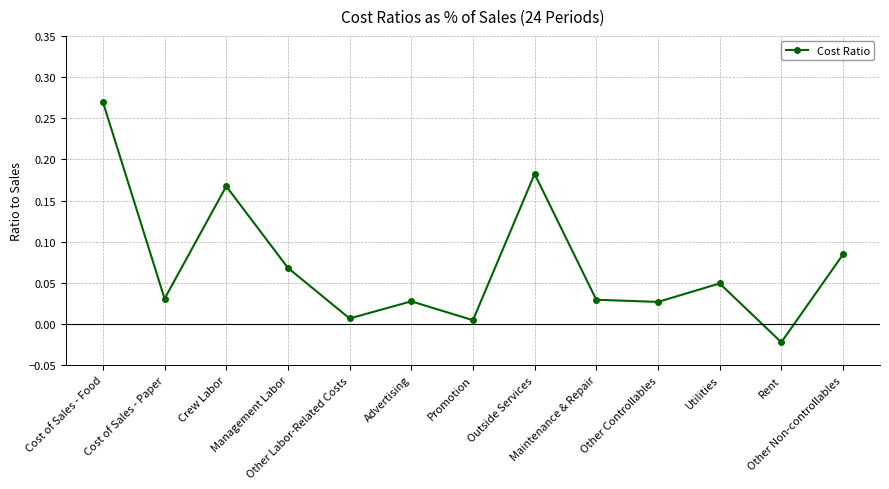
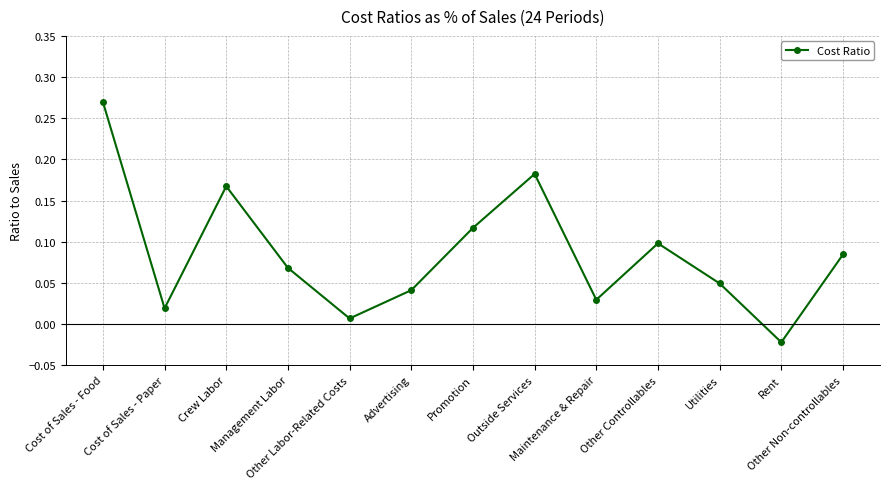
  {
    "Cost of Sales - Food": 0.27,
-   "Cost of Sales - Paper": 0.03,
+   "Cost of Sales - Paper": 0.02,
    "Crew Labor": 0.17,
    "Management Labor": 0.07,
    "Other Labor-Related Costs": 0.01,
-   "Advertising": 0.03,
-   "Promotion": 0.00,
+   "Advertising": 0.04,
+   "Promotion": 0.12,
    "Outside Services": 0.18,
    "Maintenance & Repair": 0.03,
-   "Other Controllables": 0.03,
+   "Other Controllables": 0.10,
    "Utilities": 0.05,
    "Rent": -0.02,
    "Other Non-controllables": 0.08
  }
